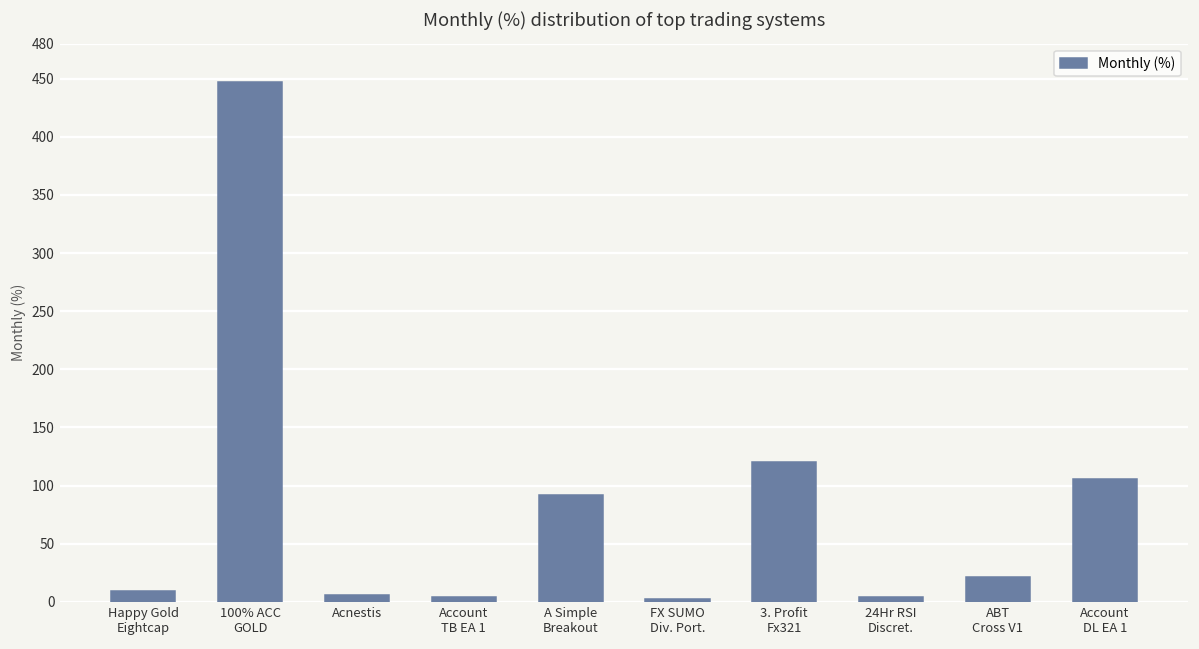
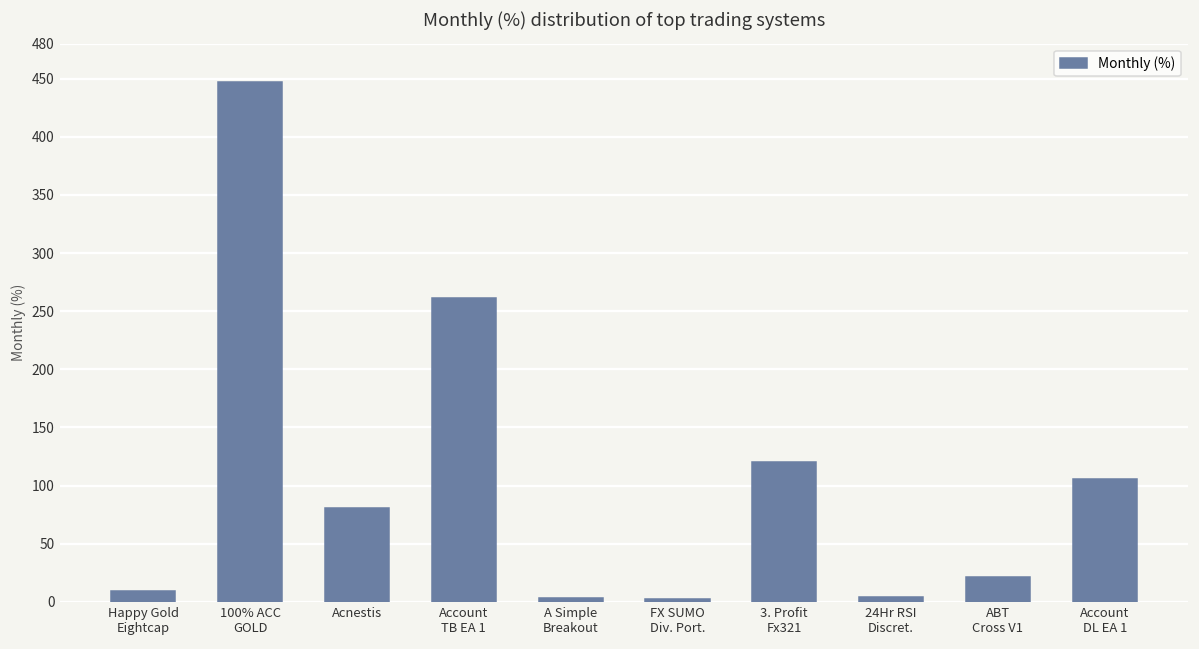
  {
    "Happy Gold Eightcap": 9,
    "100% ACC GOLD": 447,
-   "Acnestis": 6,
-   "Account TB EA 1": 4,
-   "A Simple Breakout": 92,
+   "Acnestis": 81,
+   "Account TB EA 1": 262,
+   "A Simple Breakout": 4,
    "FX SUMO Div. Port.": 3,
    "3. Profit Fx321": 121,
    "24Hr RSI Discret.": 4,
    "ABT Cross V1": 21,
    "Account DL EA 1": 105
  }
